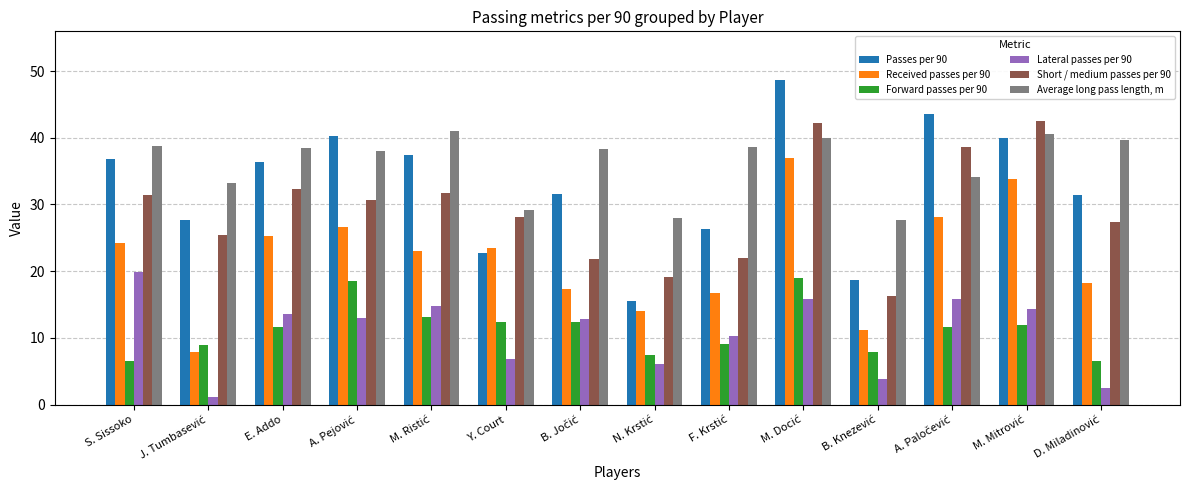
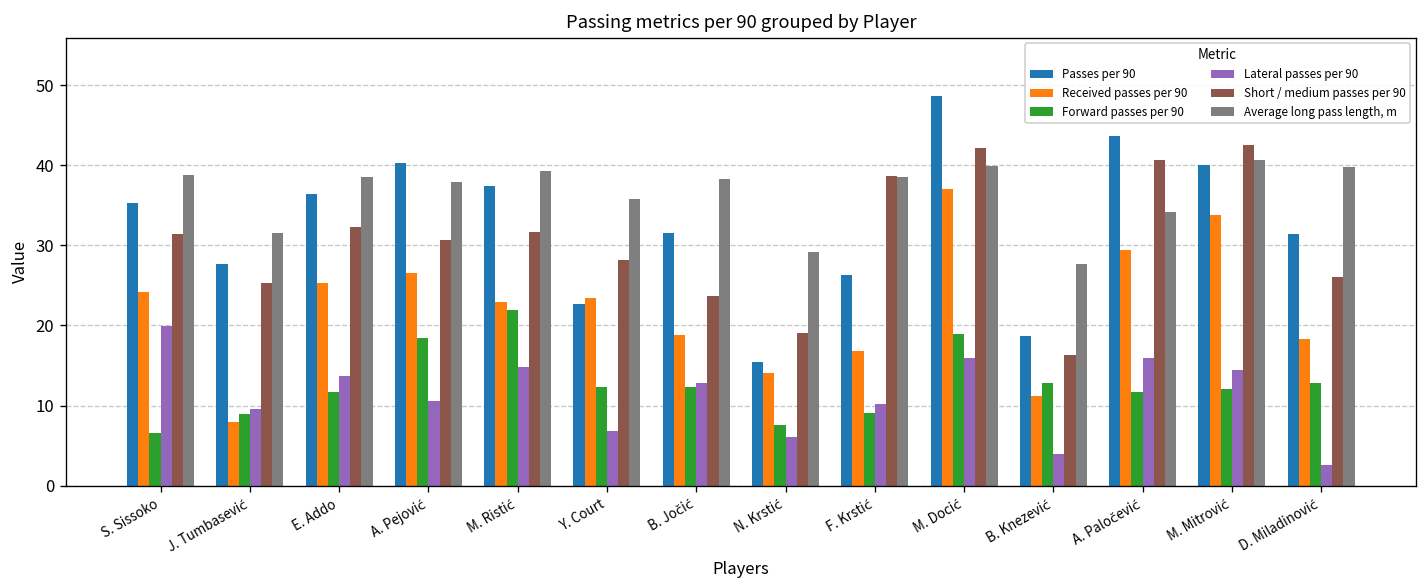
  {
    "Passes per 90": {
-     "S. Sissoko": 37,
+     "S. Sissoko": 35,
      "J. Tumbasević": 28,
      "E. Addo": 36,
      "A. Pejović": 40,
      "M. Ristić": 37,
      "Y. Court": 23,
      "B. Jočić": 32,
      "N. Krstić": 15,
      "F. Krstić": 26,
      "M. Docić": 49,
      "B. Knezević": 19,
      "A. Paločević": 44,
      "M. Mitrović": 40,
      "D. Miladinović": 31
    },
    "Received passes per 90": {
      "S. Sissoko": 24,
      "J. Tumbasević": 8,
      "E. Addo": 25,
      "A. Pejović": 27,
      "M. Ristić": 23,
      "Y. Court": 23,
-     "B. Jočić": 17,
+     "B. Jočić": 19,
      "N. Krstić": 14,
      "F. Krstić": 17,
      "M. Docić": 37,
      "B. Knezević": 11,
-     "A. Paločević": 28,
+     "A. Paločević": 29,
      "M. Mitrović": 34,
      "D. Miladinović": 18
    },
    "Forward passes per 90": {
      "S. Sissoko": 7,
      "J. Tumbasević": 9,
      "E. Addo": 12,
      "A. Pejović": 18,
-     "M. Ristić": 13,
+     "M. Ristić": 22,
      "Y. Court": 12,
      "B. Jočić": 12,
      "N. Krstić": 8,
      "F. Krstić": 9,
      "M. Docić": 19,
-     "B. Knezević": 8,
+     "B. Knezević": 13,
      "A. Paločević": 12,
      "M. Mitrović": 12,
-     "D. Miladinović": 7
+     "D. Miladinović": 13
    },
    "Lateral passes per 90": {
      "S. Sissoko": 20,
-     "J. Tumbasević": 1,
+     "J. Tumbasević": 10,
      "E. Addo": 14,
-     "A. Pejović": 13,
+     "A. Pejović": 11,
      "M. Ristić": 15,
      "Y. Court": 7,
      "B. Jočić": 13,
      "N. Krstić": 6,
      "F. Krstić": 10,
      "M. Docić": 16,
      "B. Knezević": 4,
      "A. Paločević": 16,
      "M. Mitrović": 14,
      "D. Miladinović": 3
    },
    "Short / medium passes per 90": {
      "S. Sissoko": 31,
      "J. Tumbasević": 25,
      "E. Addo": 32,
      "A. Pejović": 31,
      "M. Ristić": 32,
      "Y. Court": 28,
-     "B. Jočić": 22,
+     "B. Jočić": 24,
      "N. Krstić": 19,
-     "F. Krstić": 22,
+     "F. Krstić": 39,
      "M. Docić": 42,
      "B. Knezević": 16,
-     "A. Paločević": 39,
+     "A. Paločević": 41,
      "M. Mitrović": 42,
-     "D. Miladinović": 27
+     "D. Miladinović": 26
    },
    "Average long pass length, m": {
      "S. Sissoko": 39,
-     "J. Tumbasević": 33,
+     "J. Tumbasević": 32,
      "E. Addo": 39,
      "A. Pejović": 38,
-     "M. Ristić": 41,
-     "Y. Court": 29,
+     "M. Ristić": 39,
+     "Y. Court": 36,
      "B. Jočić": 38,
-     "N. Krstić": 28,
+     "N. Krstić": 29,
      "F. Krstić": 39,
      "M. Docić": 40,
      "B. Knezević": 28,
      "A. Paločević": 34,
      "M. Mitrović": 41,
      "D. Miladinović": 40
    }
  }
